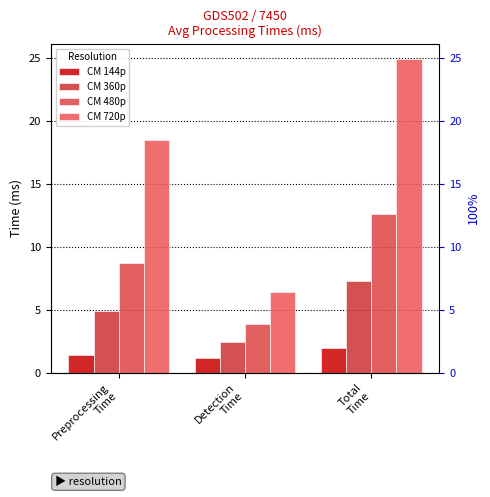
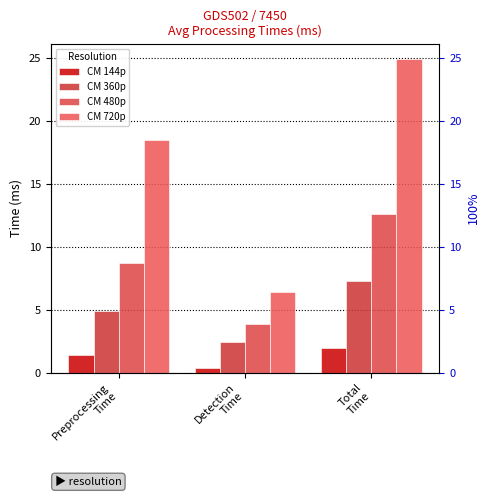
  {
    "CM 144p": {
      "Preprocessing Time": 1.4,
-     "Detection Time": 1.2,
+     "Detection Time": 0.4,
      "Total Time": 1.9
    }
  }
